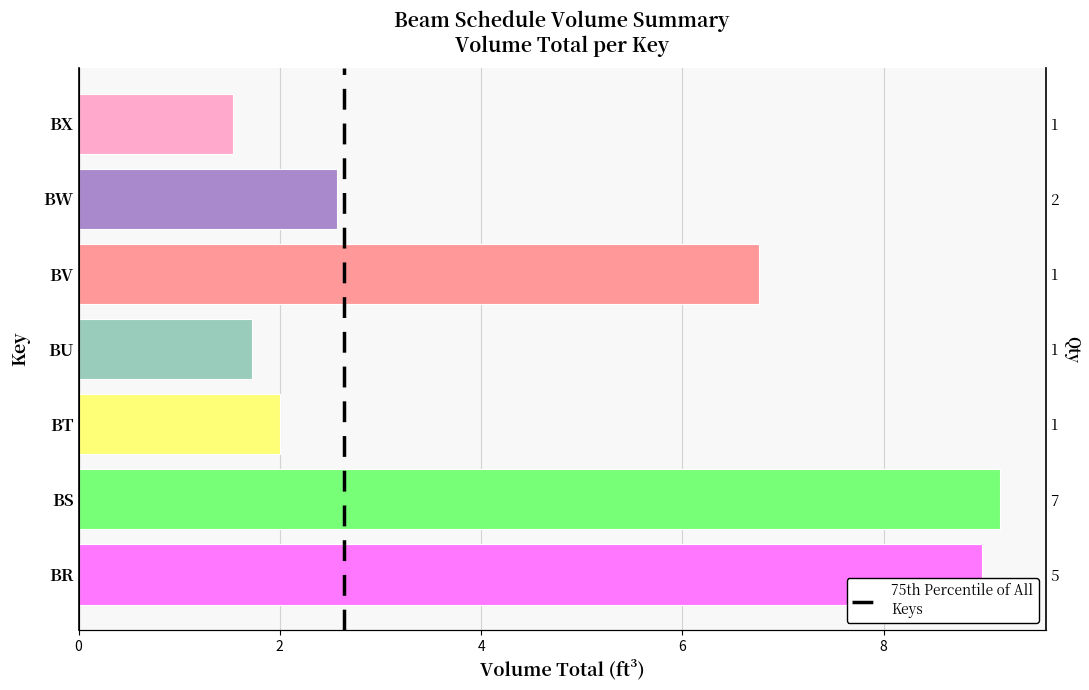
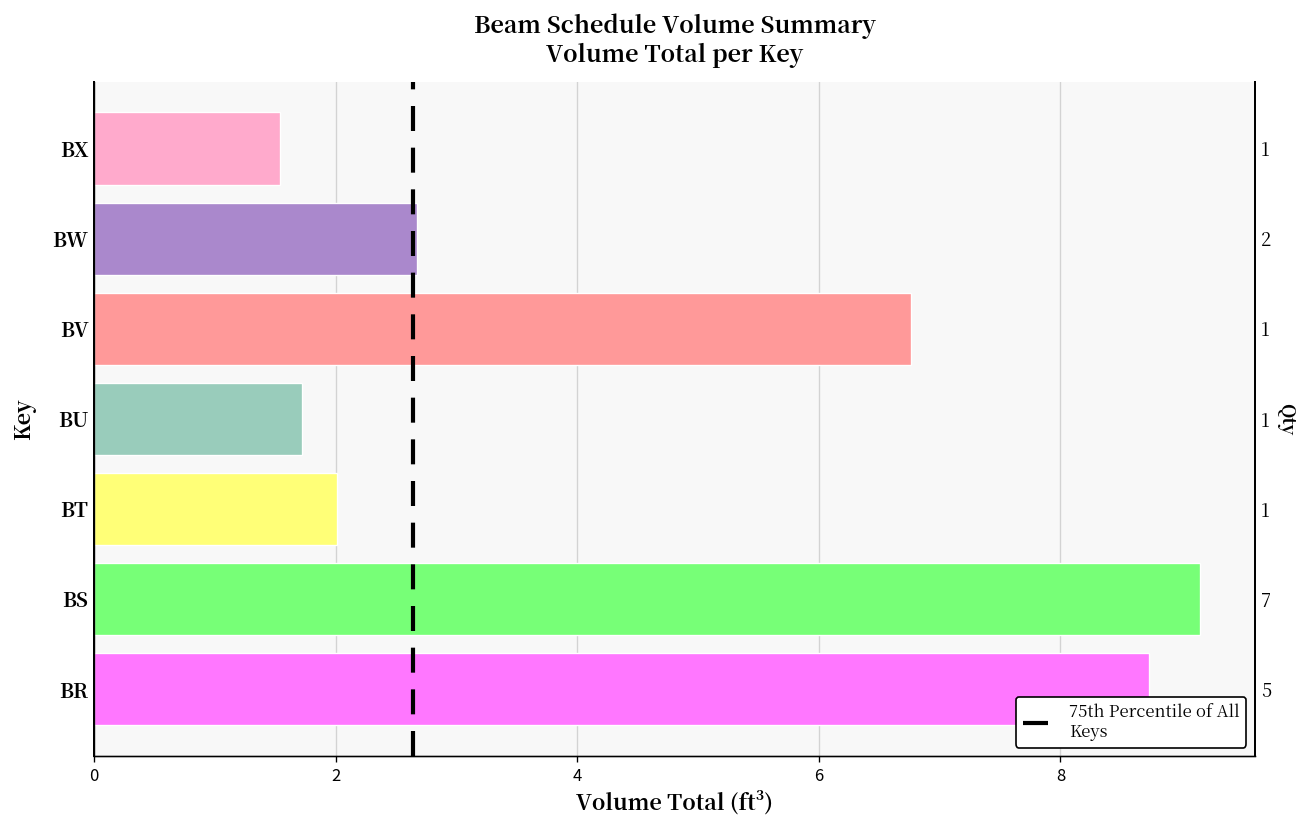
  {
    "BX": 1.54,
-   "BW": 2.57,
+   "BW": 2.67,
    "BV": 6.77,
    "BU": 1.72,
    "BT": 2.01,
    "BS": 9.15,
-   "BR": 8.98
+   "BR": 8.73
  }
